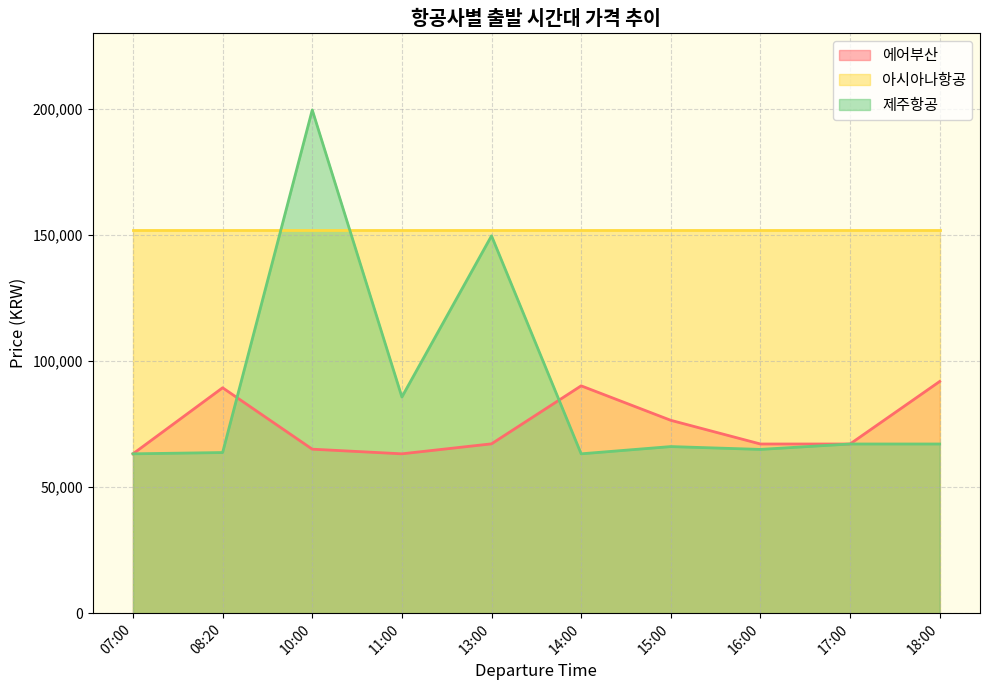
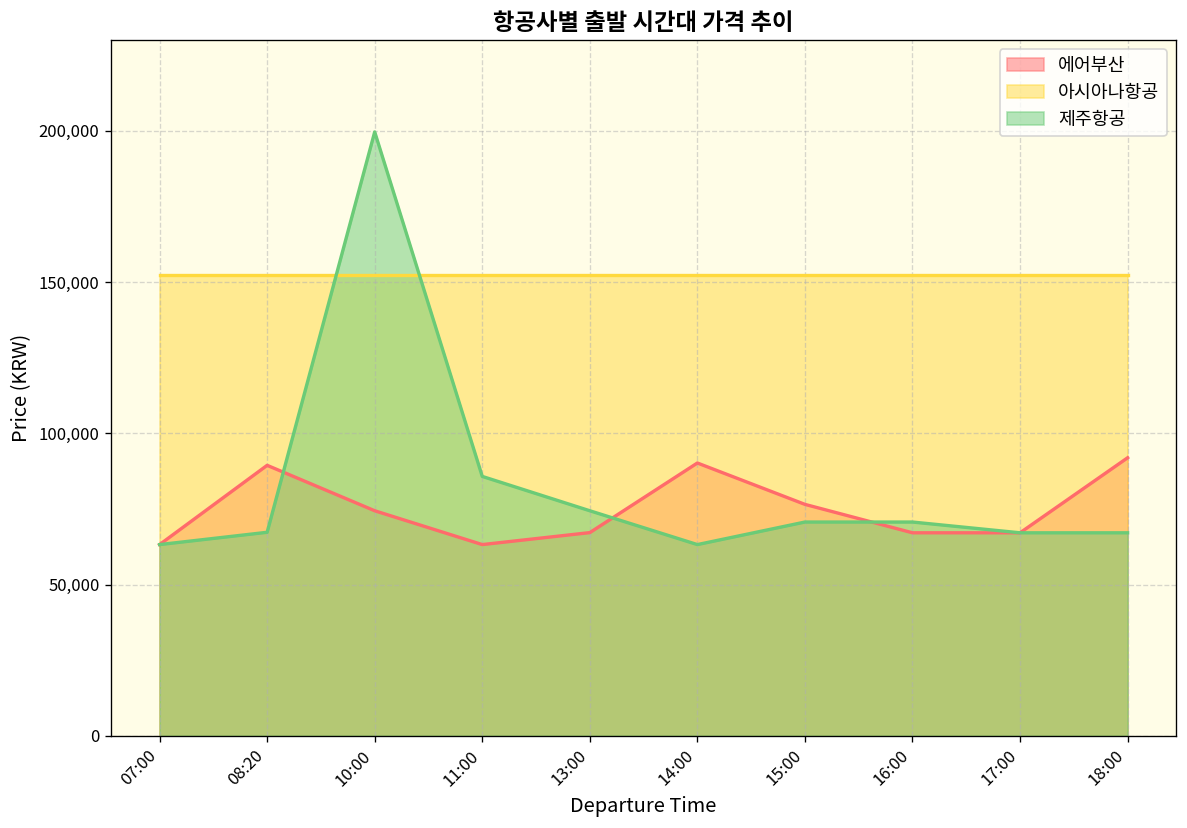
  {
    "에어부산": {
      "08:20": "89,000",
-     "10:00": "65,000",
+     "10:00": "74,000",
      "11:00": "63,000",
      "13:00": "67,000",
      "14:00": "90,000",
      "15:00": "77,000",
      "16:00": "67,000",
      "18:00": "92,000"
    },
    "아시아나항공": {
      "07:00": "152,000",
      "08:20": "152,000",
      "10:00": "152,000",
      "11:00": "152,000",
      "13:00": "152,000",
      "14:00": "152,000",
      "15:00": "152,000",
      "16:00": "152,000",
      "17:00": "152,000",
      "18:00": "152,000"
    },
    "제주항공": {
-     "08:20": "64,000",
+     "08:20": "67,000",
      "10:00": "200,000",
      "11:00": "86,000",
-     "13:00": "150,000",
+     "13:00": "74,000",
      "14:00": "63,000",
-     "15:00": "66,000",
-     "16:00": "65,000",
+     "15:00": "71,000",
+     "16:00": "71,000",
      "18:00": "67,000"
    }
  }
